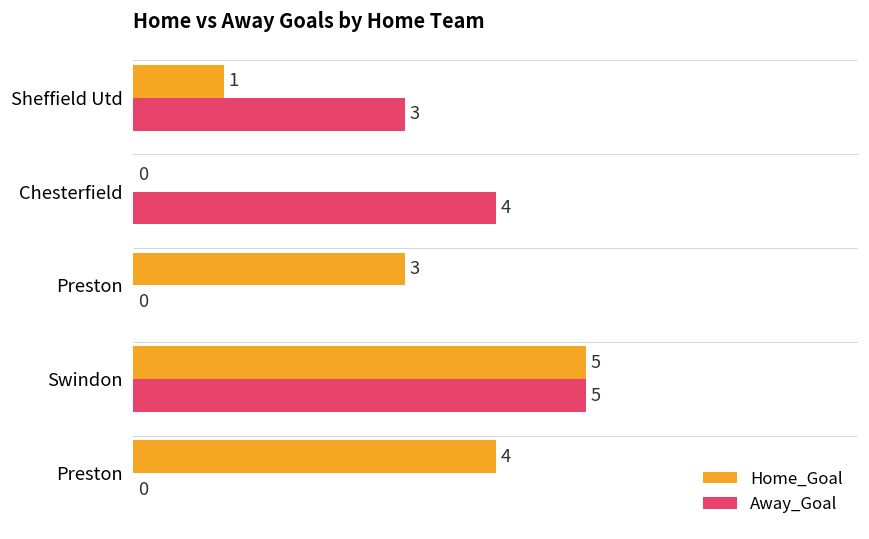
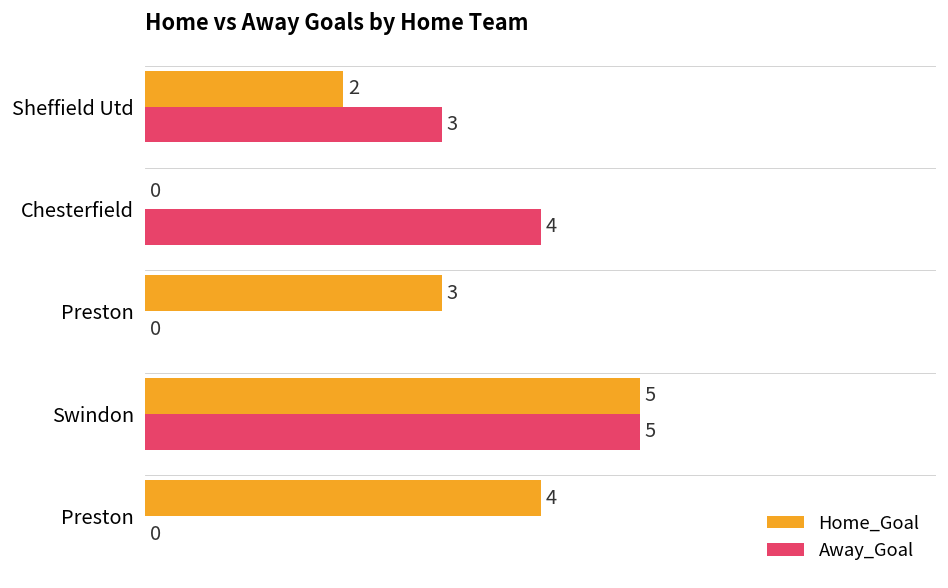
  {
    "Home_Goal": {
-     "Sheffield Utd": 1,
+     "Sheffield Utd": 2,
      "Chesterfield": 0,
      "Swindon": 5
    },
    "Away_Goal": {
      "Sheffield Utd": 3,
      "Chesterfield": 4,
      "Swindon": 5
    }
  }
